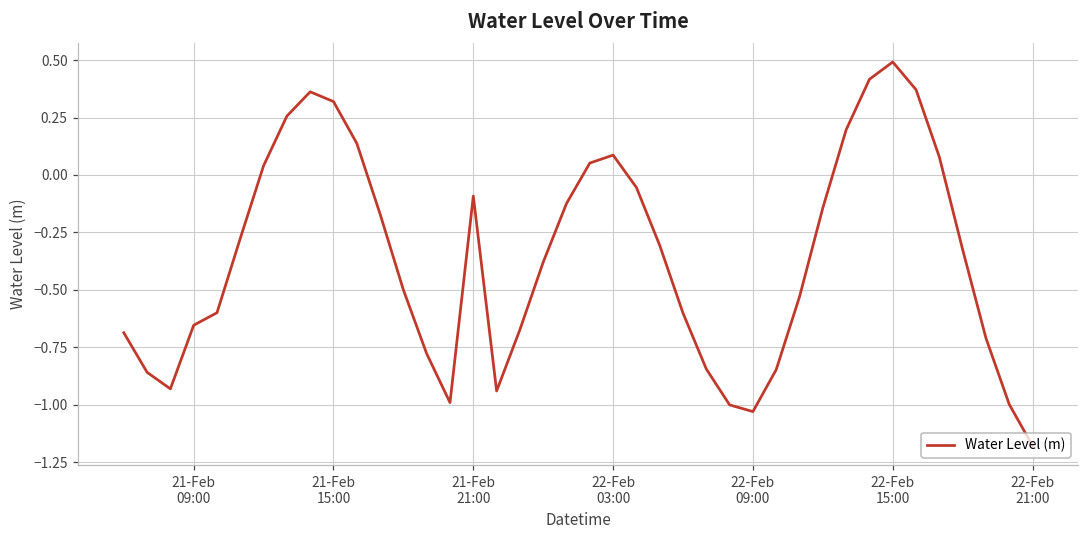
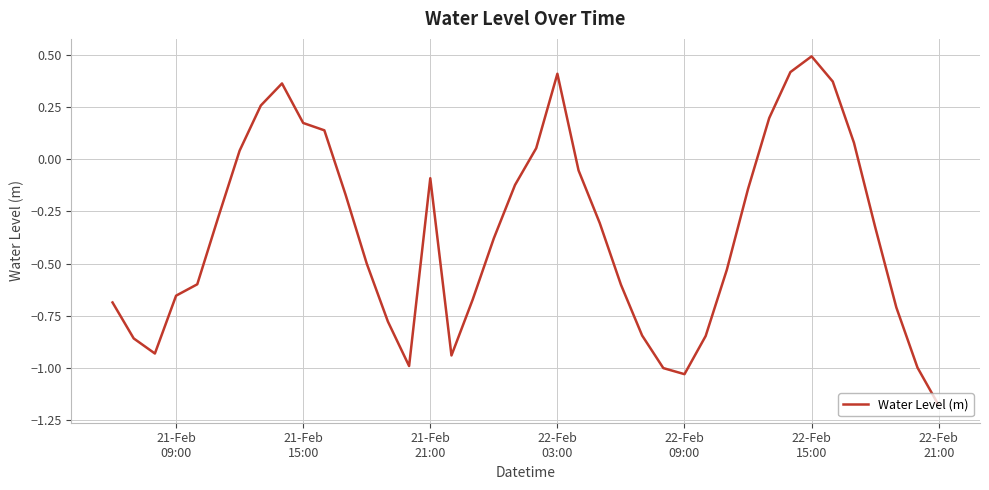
  {
    "21-Feb 09:00": -0.65,
-   "21-Feb 15:00": 0.32,
+   "21-Feb 15:00": 0.17,
    "21-Feb 21:00": -0.09,
-   "22-Feb 03:00": 0.09,
+   "22-Feb 03:00": 0.41,
    "22-Feb 09:00": -1.03,
    "22-Feb 15:00": 0.49
  }
